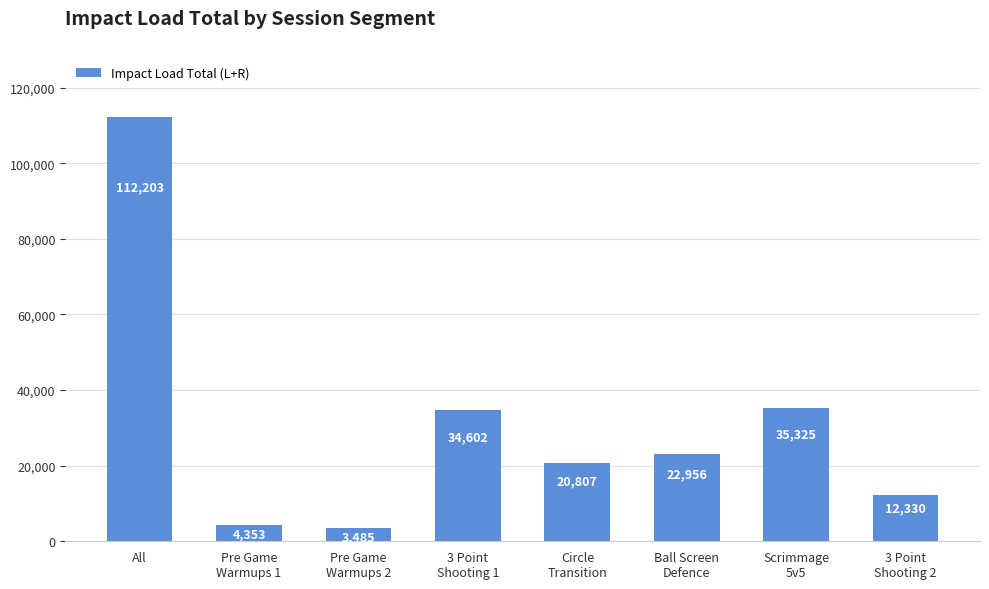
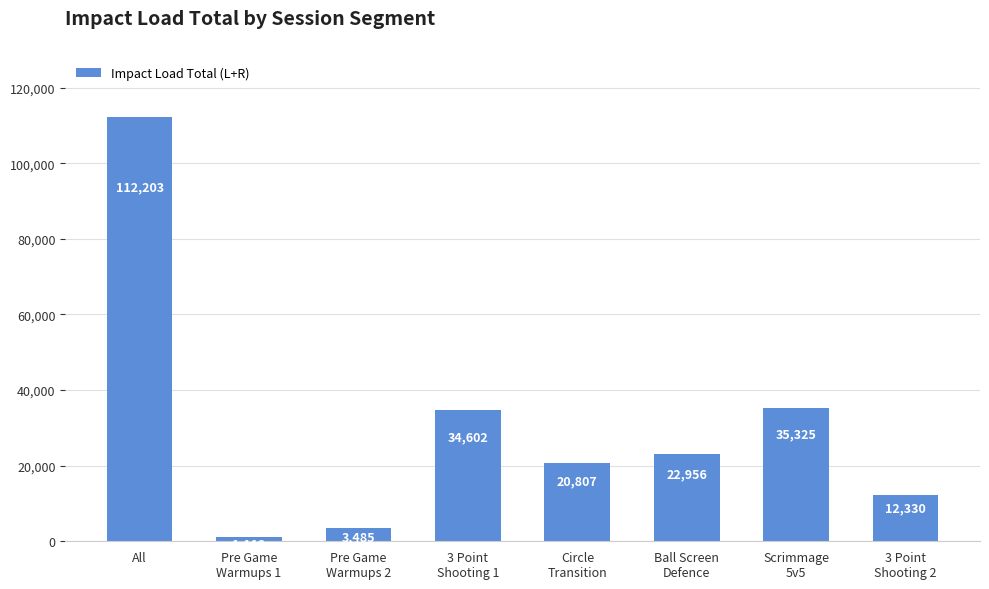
  {
-   "Pre Game Warmups 1": "4,000"
+   "Pre Game Warmups 1": "1,000"
  }
